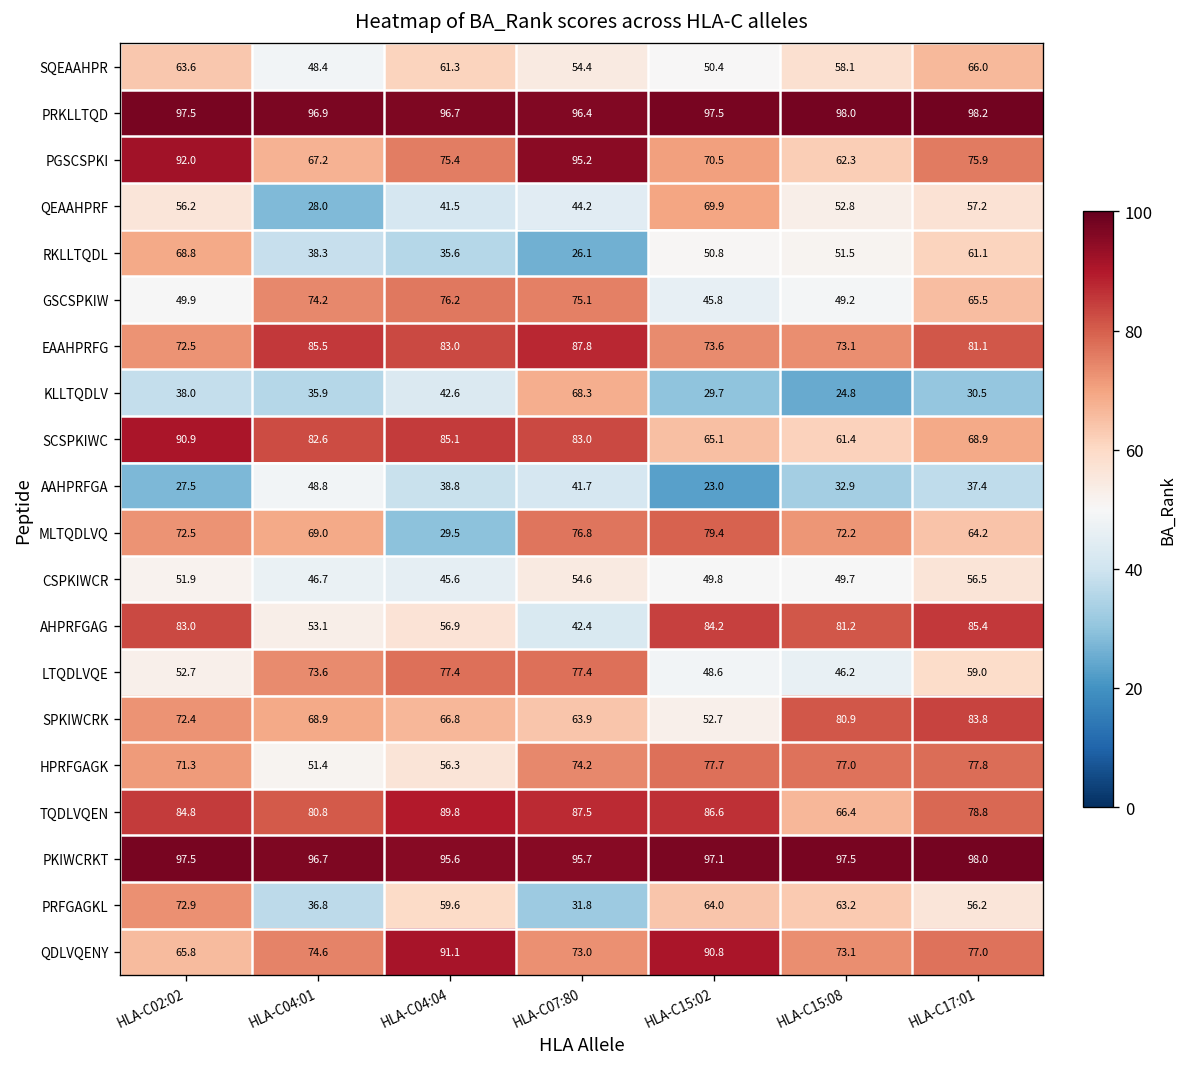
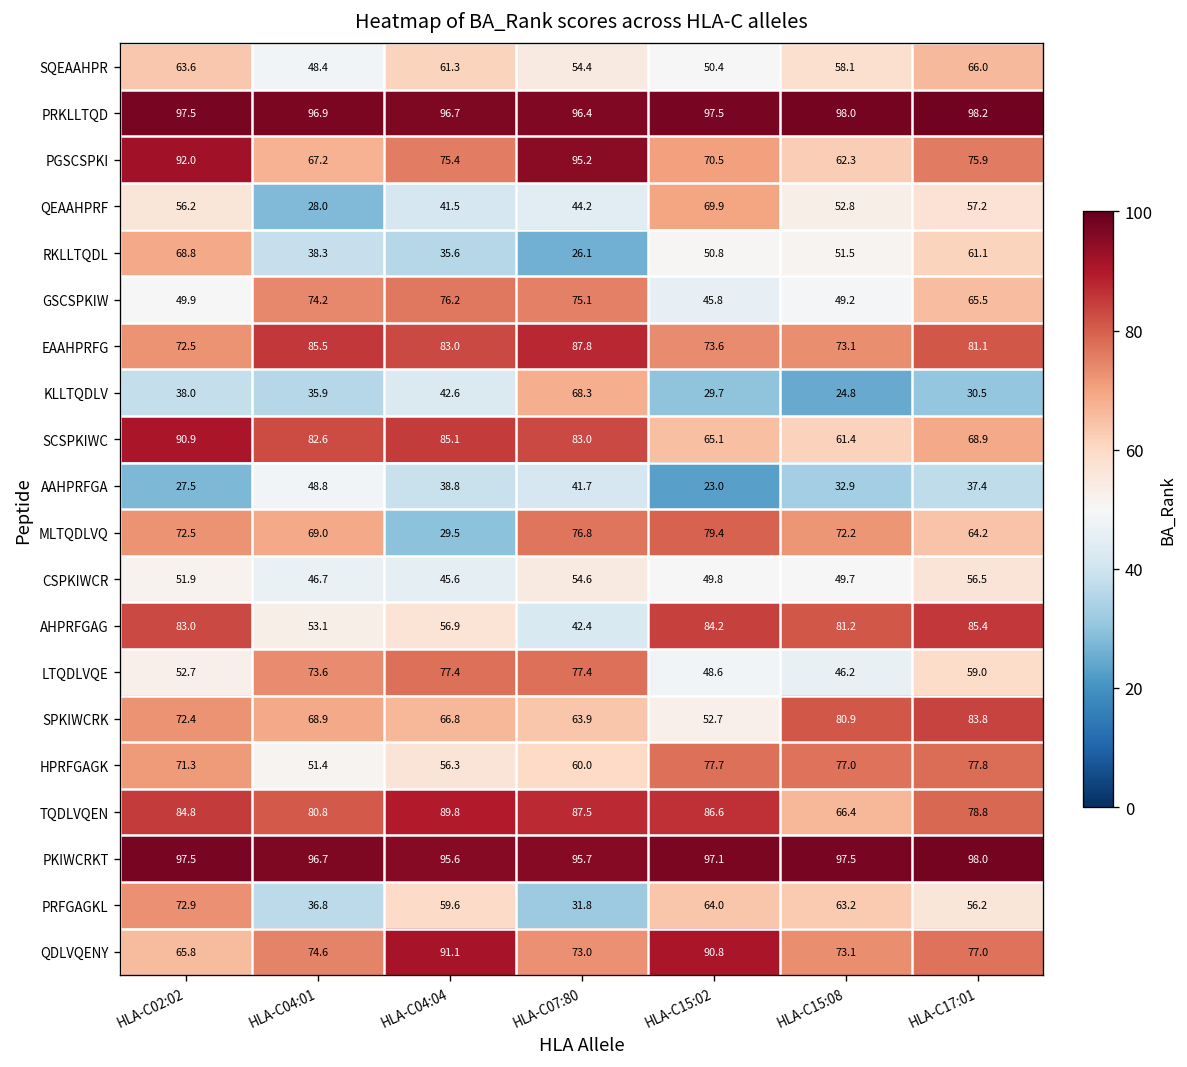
  {
    "SQEAAHPR": {
      "HLA-C02:02": 63.6,
      "HLA-C04:01": 48.4,
      "HLA-C04:04": 61.3,
      "HLA-C07:80": 54.4,
      "HLA-C15:02": 50.4,
      "HLA-C15:08": 58.1,
      "HLA-C17:01": 66.0
    },
    "PRKLLTQD": {
      "HLA-C02:02": 97.5,
      "HLA-C04:01": 96.9,
      "HLA-C04:04": 96.7,
      "HLA-C07:80": 96.4,
      "HLA-C15:02": 97.5,
      "HLA-C15:08": 98.0,
      "HLA-C17:01": 98.2
    },
    "PGSCSPKI": {
      "HLA-C02:02": 92.0,
      "HLA-C04:01": 67.2,
      "HLA-C04:04": 75.4,
      "HLA-C07:80": 95.2,
      "HLA-C15:02": 70.5,
      "HLA-C15:08": 62.3,
      "HLA-C17:01": 75.9
    },
    "QEAAHPRF": {
      "HLA-C02:02": 56.2,
      "HLA-C04:01": 28.0,
      "HLA-C04:04": 41.5,
      "HLA-C07:80": 44.2,
      "HLA-C15:02": 69.9,
      "HLA-C15:08": 52.8,
      "HLA-C17:01": 57.2
    },
    "RKLLTQDL": {
      "HLA-C02:02": 68.8,
      "HLA-C04:01": 38.3,
      "HLA-C04:04": 35.6,
      "HLA-C07:80": 26.1,
      "HLA-C15:02": 50.8,
      "HLA-C15:08": 51.5,
      "HLA-C17:01": 61.1
    },
    "GSCSPKIW": {
      "HLA-C02:02": 49.9,
      "HLA-C04:01": 74.2,
      "HLA-C04:04": 76.2,
      "HLA-C07:80": 75.1,
      "HLA-C15:02": 45.8,
      "HLA-C15:08": 49.2,
      "HLA-C17:01": 65.5
    },
    "EAAHPRFG": {
      "HLA-C02:02": 72.5,
      "HLA-C04:01": 85.5,
      "HLA-C04:04": 83.0,
      "HLA-C07:80": 87.8,
      "HLA-C15:02": 73.6,
      "HLA-C15:08": 73.1,
      "HLA-C17:01": 81.1
    },
    "KLLTQDLV": {
      "HLA-C02:02": 38.0,
      "HLA-C04:01": 35.9,
      "HLA-C04:04": 42.6,
      "HLA-C07:80": 68.3,
      "HLA-C15:02": 29.7,
      "HLA-C15:08": 24.8,
      "HLA-C17:01": 30.5
    },
    "SCSPKIWC": {
      "HLA-C02:02": 90.9,
      "HLA-C04:01": 82.6,
      "HLA-C04:04": 85.1,
      "HLA-C07:80": 83.0,
      "HLA-C15:02": 65.1,
      "HLA-C15:08": 61.4,
      "HLA-C17:01": 68.9
    },
    "AAHPRFGA": {
      "HLA-C02:02": 27.5,
      "HLA-C04:01": 48.8,
      "HLA-C04:04": 38.8,
      "HLA-C07:80": 41.7,
      "HLA-C15:02": 23.0,
      "HLA-C15:08": 32.9,
      "HLA-C17:01": 37.4
    },
    "MLTQDLVQ": {
      "HLA-C02:02": 72.5,
      "HLA-C04:01": 69.0,
      "HLA-C04:04": 29.5,
      "HLA-C07:80": 76.8,
      "HLA-C15:02": 79.4,
      "HLA-C15:08": 72.2,
      "HLA-C17:01": 64.2
    },
    "CSPKIWCR": {
      "HLA-C02:02": 51.9,
      "HLA-C04:01": 46.7,
      "HLA-C04:04": 45.6,
      "HLA-C07:80": 54.6,
      "HLA-C15:02": 49.8,
      "HLA-C15:08": 49.7,
      "HLA-C17:01": 56.5
    },
    "AHPRFGAG": {
      "HLA-C02:02": 83.0,
      "HLA-C04:01": 53.1,
      "HLA-C04:04": 56.9,
      "HLA-C07:80": 42.4,
      "HLA-C15:02": 84.2,
      "HLA-C15:08": 81.2,
      "HLA-C17:01": 85.4
    },
    "LTQDLVQE": {
      "HLA-C02:02": 52.7,
      "HLA-C04:01": 73.6,
      "HLA-C04:04": 77.4,
      "HLA-C07:80": 77.4,
      "HLA-C15:02": 48.6,
      "HLA-C15:08": 46.2,
      "HLA-C17:01": 59.0
    },
    "SPKIWCRK": {
      "HLA-C02:02": 72.4,
      "HLA-C04:01": 68.9,
      "HLA-C04:04": 66.8,
      "HLA-C07:80": 63.9,
      "HLA-C15:02": 52.7,
      "HLA-C15:08": 80.9,
      "HLA-C17:01": 83.8
    },
    "HPRFGAGK": {
      "HLA-C02:02": 71.3,
      "HLA-C04:01": 51.4,
      "HLA-C04:04": 56.3,
-     "HLA-C07:80": 74.2,
+     "HLA-C07:80": 60.0,
      "HLA-C15:02": 77.7,
      "HLA-C15:08": 77.0,
      "HLA-C17:01": 77.8
    },
    "TQDLVQEN": {
      "HLA-C02:02": 84.8,
      "HLA-C04:01": 80.8,
      "HLA-C04:04": 89.8,
      "HLA-C07:80": 87.5,
      "HLA-C15:02": 86.6,
      "HLA-C15:08": 66.4,
      "HLA-C17:01": 78.8
    },
    "PKIWCRKT": {
      "HLA-C02:02": 97.5,
      "HLA-C04:01": 96.7,
      "HLA-C04:04": 95.6,
      "HLA-C07:80": 95.7,
      "HLA-C15:02": 97.1,
      "HLA-C15:08": 97.5,
      "HLA-C17:01": 98.0
    },
    "PRFGAGKL": {
      "HLA-C02:02": 72.9,
      "HLA-C04:01": 36.8,
      "HLA-C04:04": 59.6,
      "HLA-C07:80": 31.8,
      "HLA-C15:02": 64.0,
      "HLA-C15:08": 63.2,
      "HLA-C17:01": 56.2
    },
    "QDLVQENY": {
      "HLA-C02:02": 65.8,
      "HLA-C04:01": 74.6,
      "HLA-C04:04": 91.1,
      "HLA-C07:80": 73.0,
      "HLA-C15:02": 90.8,
      "HLA-C15:08": 73.1,
      "HLA-C17:01": 77.0
    }
  }
